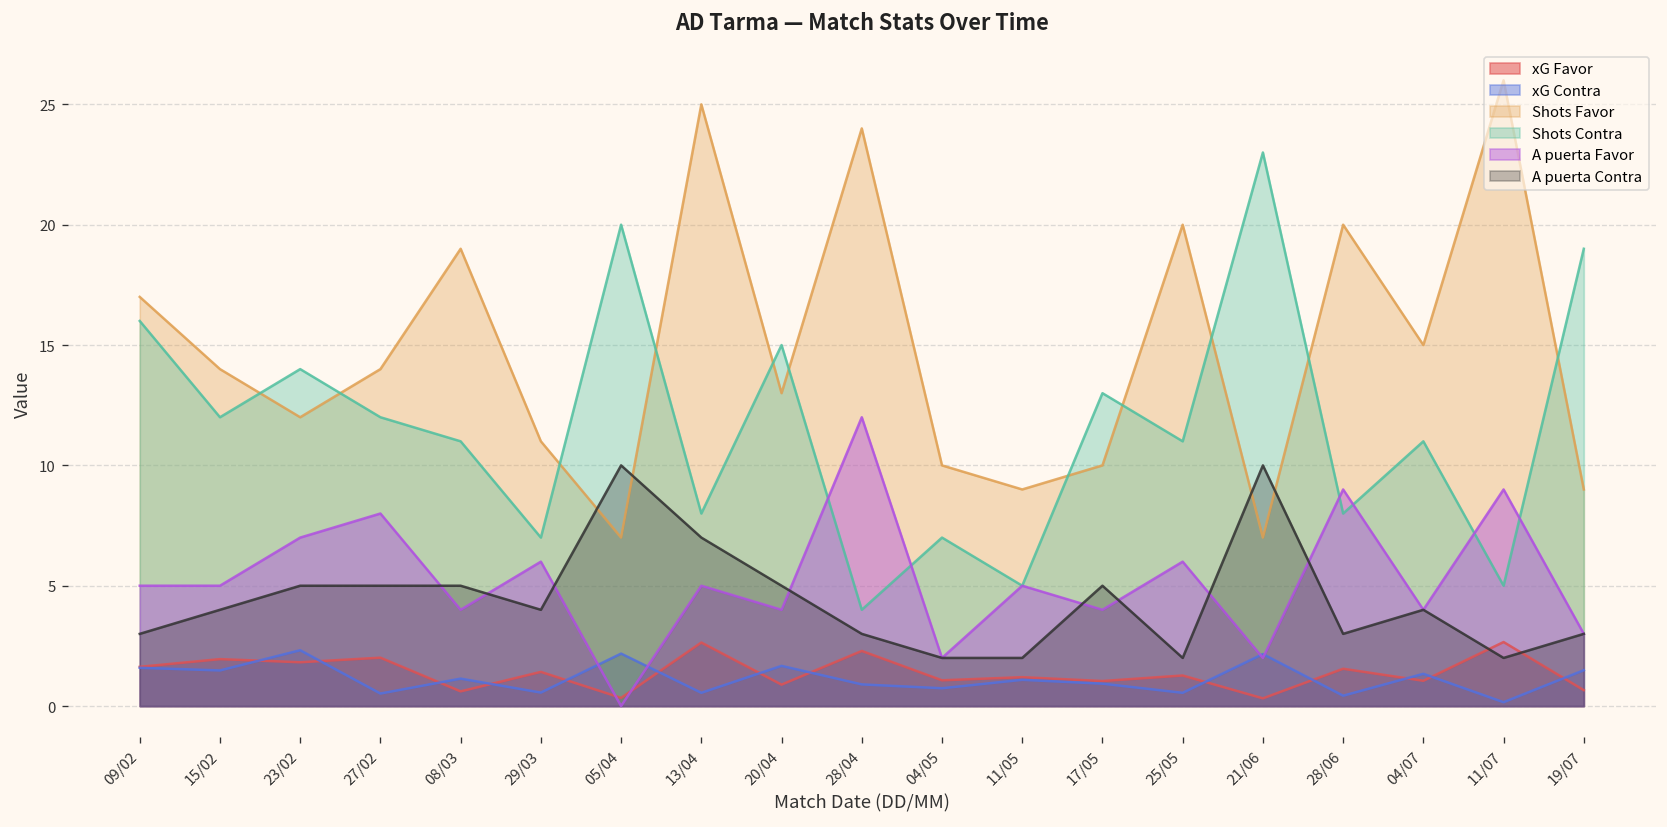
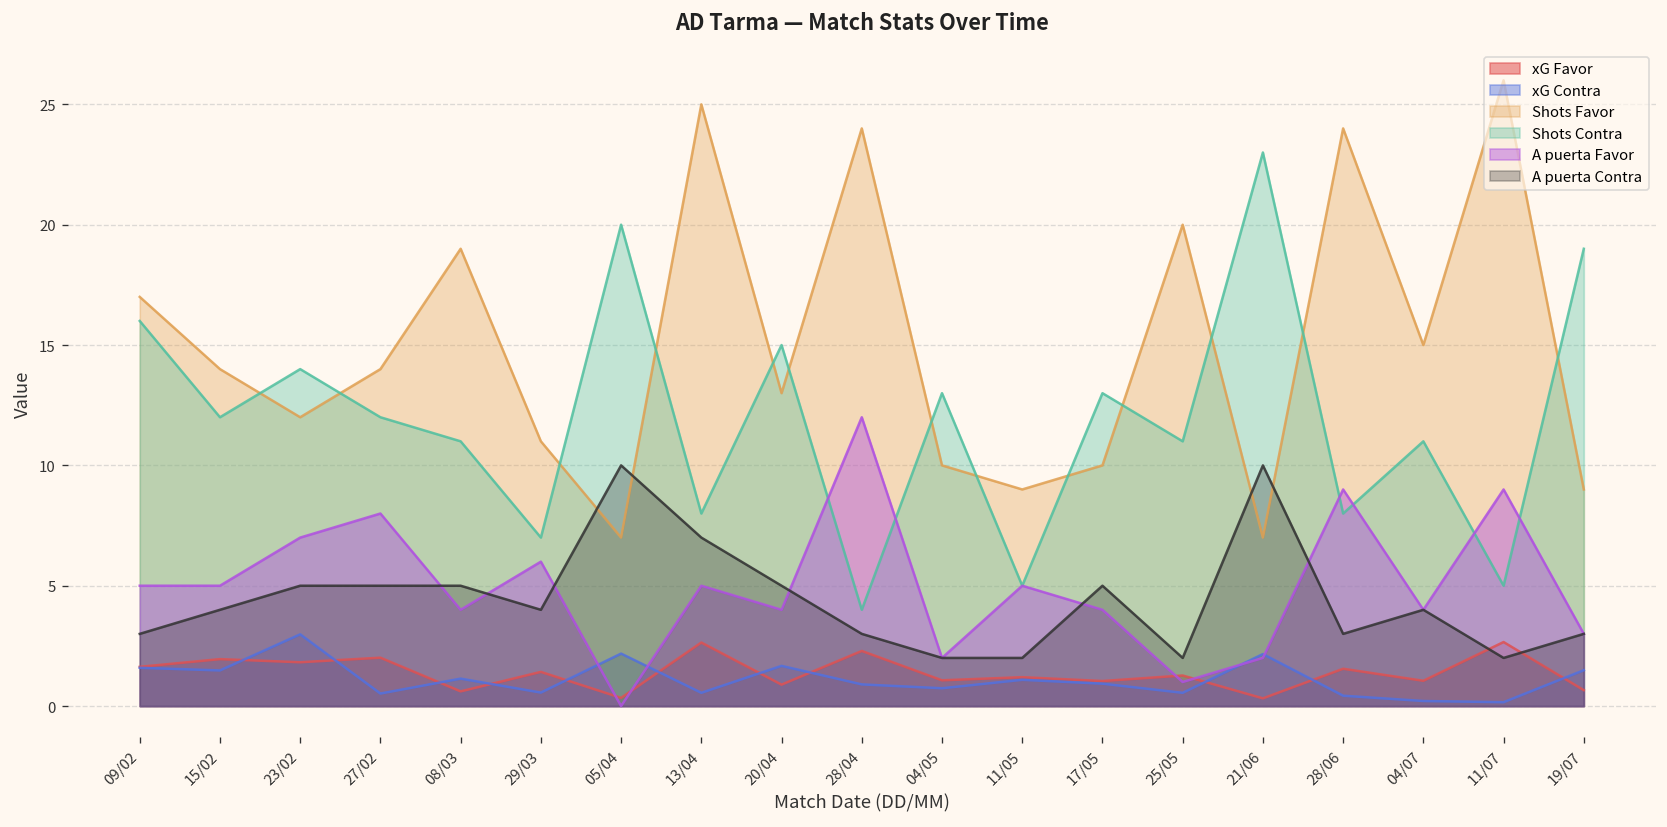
  {
    "xG Favor": {
      "15/02": 2.0,
      "23/02": 1.8,
      "27/02": 2.0,
      "08/03": 0.6,
      "29/03": 1.4,
      "05/04": 0.3,
      "13/04": 2.6,
      "20/04": 0.9,
      "28/04": 2.3,
      "04/05": 1.1,
      "25/05": 1.3,
      "21/06": 0.3,
      "28/06": 1.6,
      "04/07": 1.1,
      "11/07": 2.7,
      "19/07": 0.7
    },
    "xG Contra": {
      "15/02": 1.5,
-     "23/02": 2.3,
+     "23/02": 3.0,
      "27/02": 0.5,
      "08/03": 1.1,
      "29/03": 0.6,
      "05/04": 2.2,
      "13/04": 0.6,
      "20/04": 1.7,
      "28/04": 0.9,
      "04/05": 0.7,
      "25/05": 0.6,
      "21/06": 2.2,
      "28/06": 0.4,
-     "04/07": 1.3,
+     "04/07": 0.2,
      "11/07": 0.2,
      "19/07": 1.5
    },
    "Shots Favor": {
      "09/02": 17,
      "15/02": 14,
      "23/02": 12,
      "27/02": 14,
      "08/03": 19,
      "29/03": 11,
      "05/04": 7,
      "13/04": 25,
      "20/04": 13,
      "28/04": 24,
      "04/05": 10,
      "11/05": 9,
      "17/05": 10,
      "25/05": 20,
      "21/06": 7,
-     "28/06": 20,
+     "28/06": 24,
      "04/07": 15,
      "19/07": 9
    },
    "Shots Contra": {
      "09/02": 16,
      "15/02": 12,
      "23/02": 14,
      "27/02": 12,
      "08/03": 11,
      "29/03": 7,
      "05/04": 20,
      "13/04": 8,
      "20/04": 15,
      "28/04": 4,
-     "04/05": 7,
+     "04/05": 13,
      "17/05": 13,
      "25/05": 11,
      "21/06": 23,
      "28/06": 8,
      "04/07": 11,
      "11/07": 5,
      "19/07": 19
    },
    "A puerta Favor": {
      "09/02": 5,
      "15/02": 5,
      "23/02": 7,
      "27/02": 8,
      "08/03": 4,
      "29/03": 6,
      "05/04": 0,
      "13/04": 5,
      "20/04": 4,
      "28/04": 12,
      "17/05": 4,
-     "25/05": 6,
+     "25/05": 1,
      "21/06": 2,
      "28/06": 9,
      "11/07": 9
    },
    "A puerta Contra": {
      "09/02": 3.0,
      "15/02": 4.0,
      "23/02": 5.0,
      "27/02": 5.0,
      "08/03": 5.0,
      "29/03": 4.0,
      "05/04": 10.0,
      "13/04": 7.0,
      "20/04": 5.0,
      "28/04": 3.0,
      "11/05": 2.0,
      "17/05": 5.0,
      "25/05": 2.0,
      "21/06": 10.0,
      "28/06": 3.0,
      "11/07": 2.0
    }
  }
